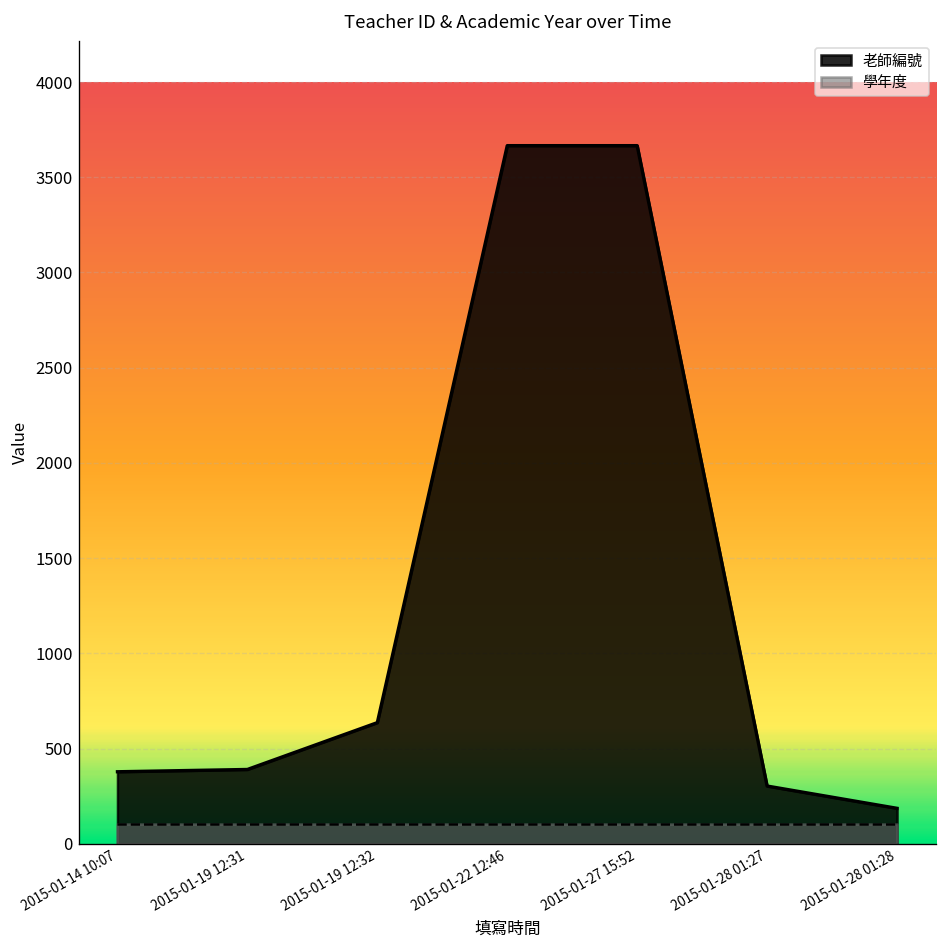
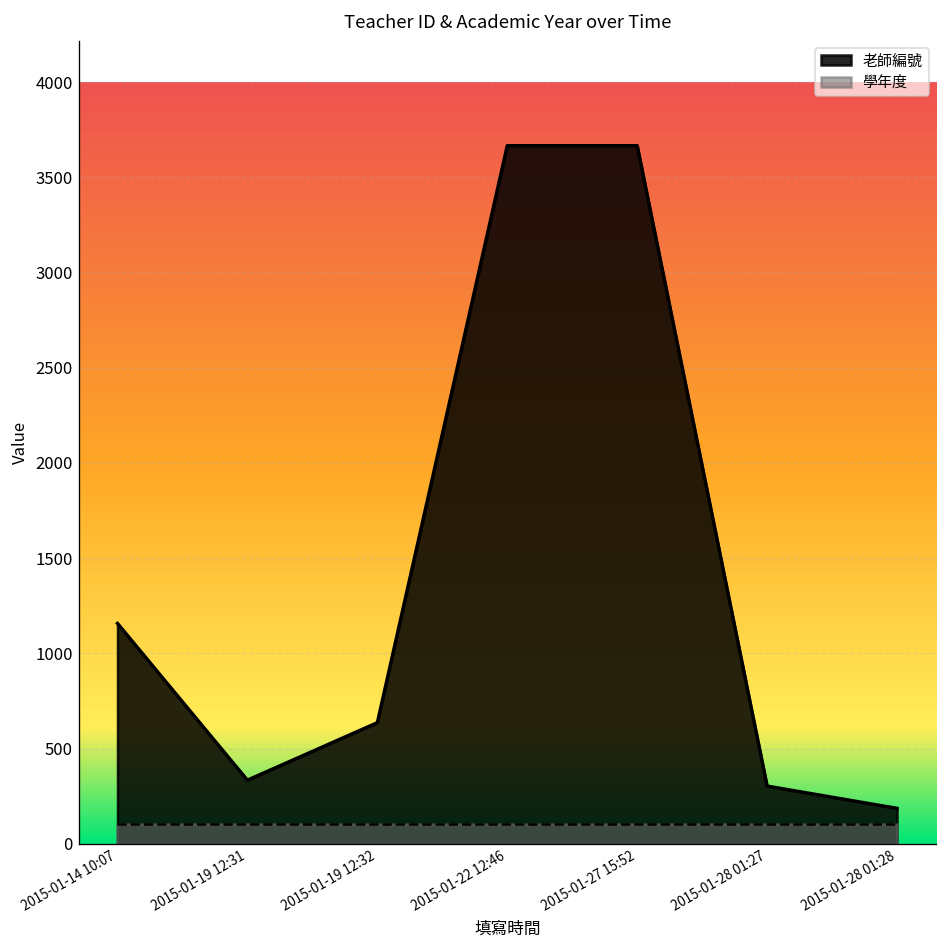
  {
    "老師編號": {
-     "2015-01-14 10:07": 380,
-     "2015-01-19 12:31": 390,
+     "2015-01-14 10:07": 1160,
+     "2015-01-19 12:31": 330,
      "2015-01-19 12:32": 640,
      "2015-01-22 12:46": 3670,
      "2015-01-27 15:52": 3670,
      "2015-01-28 01:27": 300,
      "2015-01-28 01:28": 190
    },
    "學年度": {
      "2015-01-14 10:07": 100,
      "2015-01-19 12:31": 100,
      "2015-01-19 12:32": 100,
      "2015-01-22 12:46": 100,
      "2015-01-27 15:52": 100,
      "2015-01-28 01:27": 100,
      "2015-01-28 01:28": 100
    }
  }
